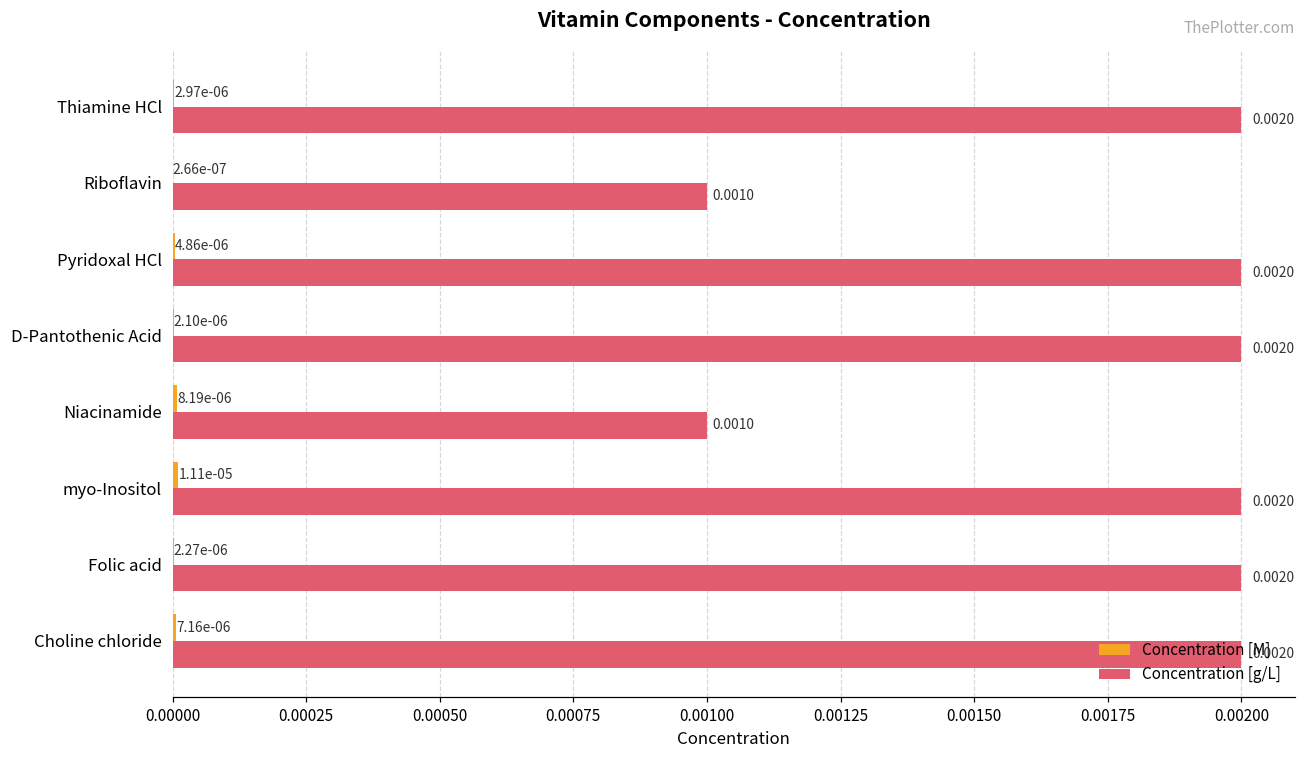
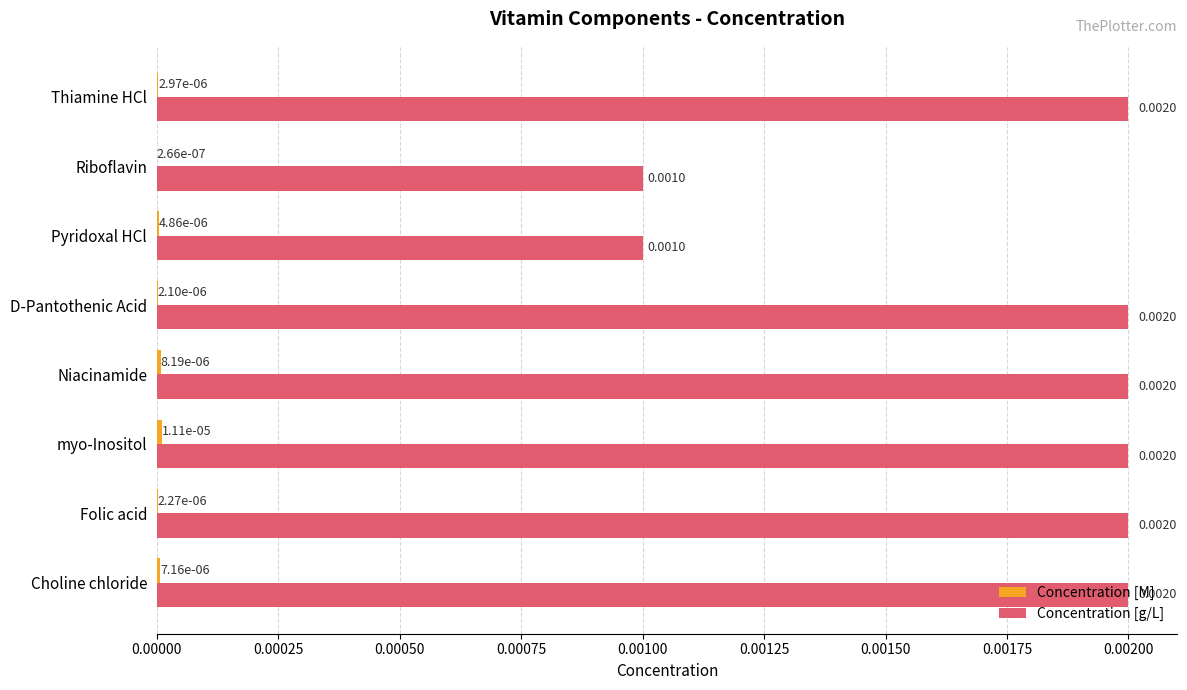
  {
    "Concentration [M]": {
      "Thiamine HCl": "2.97e-06",
      "Riboflavin": "2.66e-07",
      "Pyridoxal HCl": "4.86e-06",
      "D-Pantothenic Acid": "2.10e-06",
      "Niacinamide": "8.19e-06",
      "myo-Inositol": "1.11e-05",
      "Folic acid": "2.27e-06",
      "Choline chloride": "7.16e-06"
    },
    "Concentration [g/L]": {
      "Thiamine HCl": "0.0020",
      "Riboflavin": "0.0010",
-     "Pyridoxal HCl": "0.0020",
+     "Pyridoxal HCl": "0.0010",
      "D-Pantothenic Acid": "0.0020",
-     "Niacinamide": "0.0010",
+     "Niacinamide": "0.0020",
      "myo-Inositol": "0.0020",
      "Folic acid": "0.0020",
      "Choline chloride": "0.0020"
    }
  }
